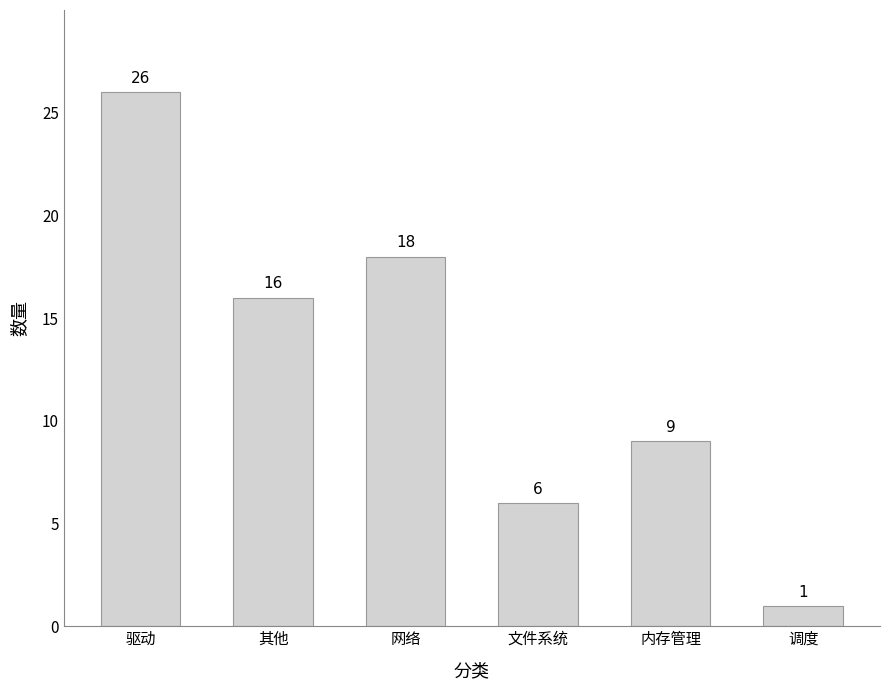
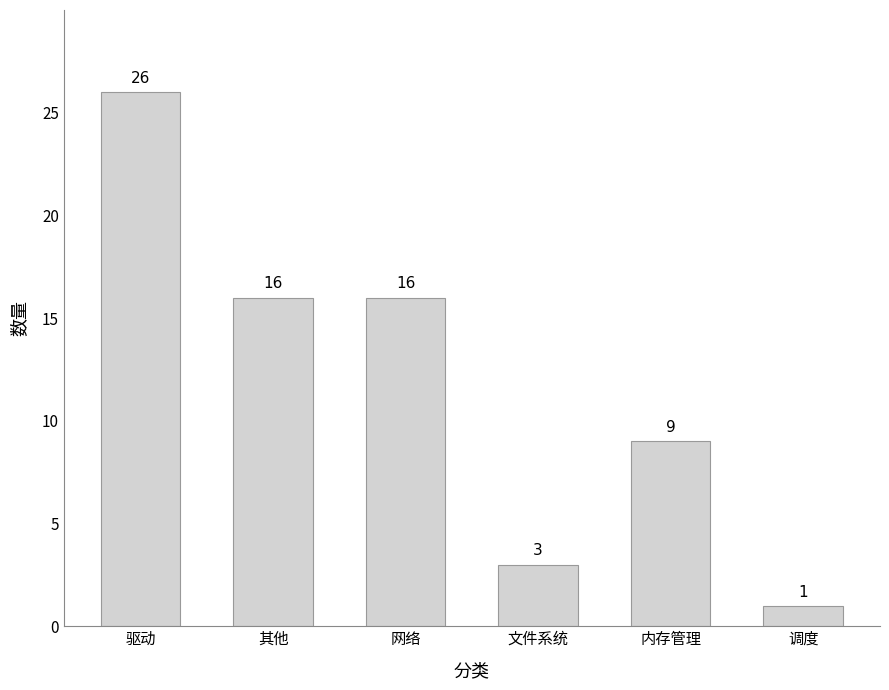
  {
    "驱动": 26,
    "其他": 16,
-   "网络": 18,
-   "文件系统": 6,
+   "网络": 16,
+   "文件系统": 3,
    "内存管理": 9,
    "调度": 1
  }
